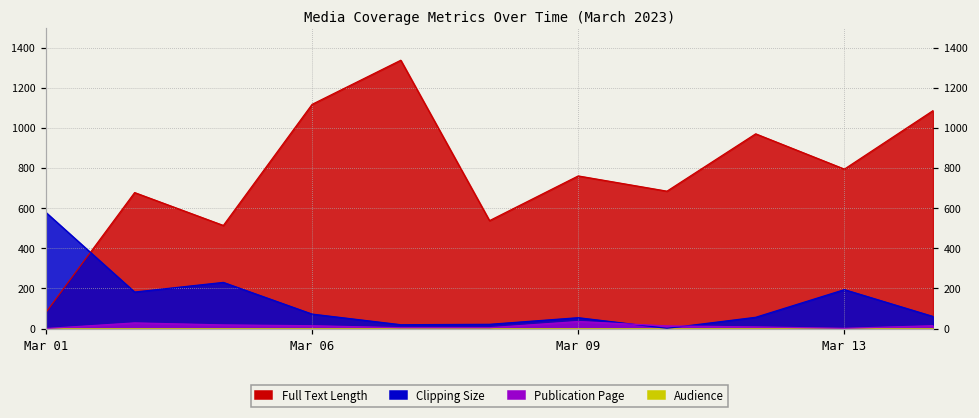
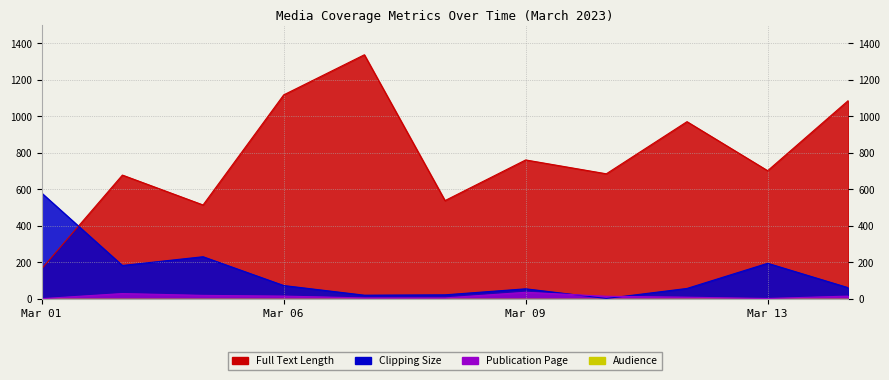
  {
    "Full Text Length": {
-     "Mar 01": 80,
+     "Mar 01": 160,
      "Mar 06": 1120,
      "Mar 09": 760,
-     "Mar 13": 800
+     "Mar 13": 700
    },
    "Clipping Size": {
      "Mar 01": 580,
      "Mar 06": 70,
      "Mar 09": 50,
      "Mar 13": 190
    },
    "Publication Page": {
      "Mar 06": 10,
      "Mar 09": 40
    },
    "Audience": {
      "Mar 06": 0,
      "Mar 09": 0
    }
  }
